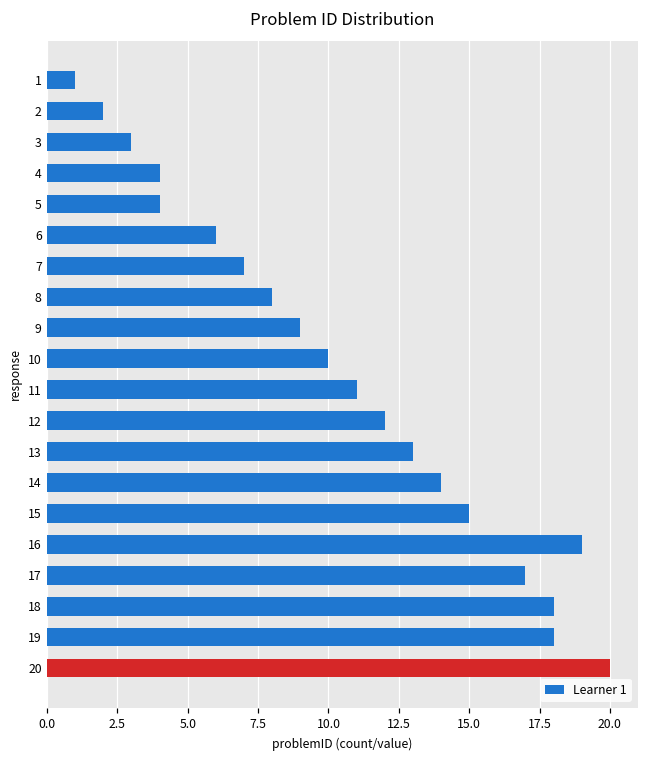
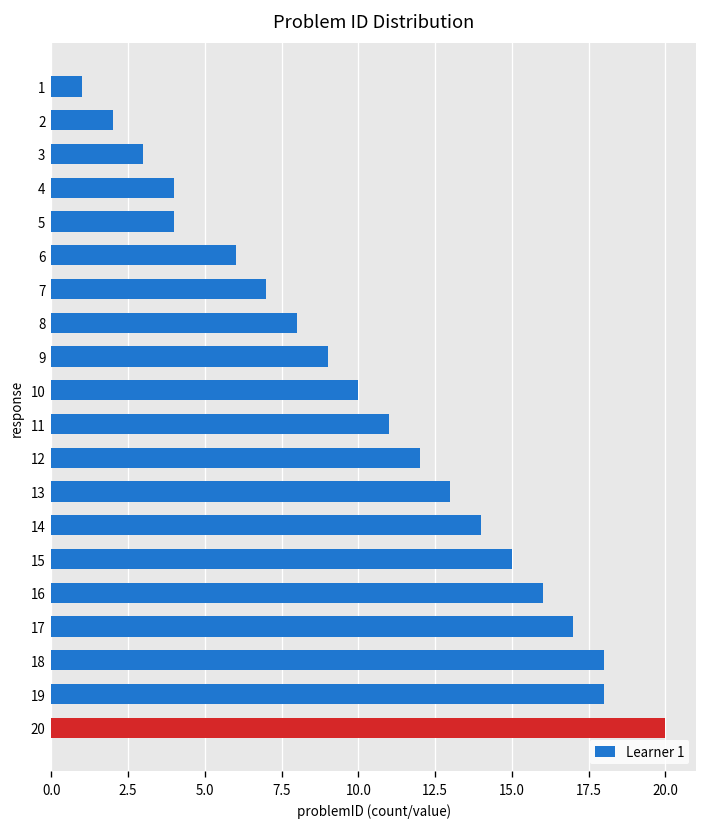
  {
    "1": 1,
    "2": 2,
    "3": 3,
    "4": 4,
    "5": 4,
    "6": 6,
    "7": 7,
    "8": 8,
    "9": 9,
    "10": 10,
    "11": 11,
    "12": 12,
    "13": 13,
    "14": 14,
    "15": 15,
-   "16": 19,
+   "16": 16,
    "17": 17,
    "18": 18,
    "19": 18,
    "20": 20
  }
